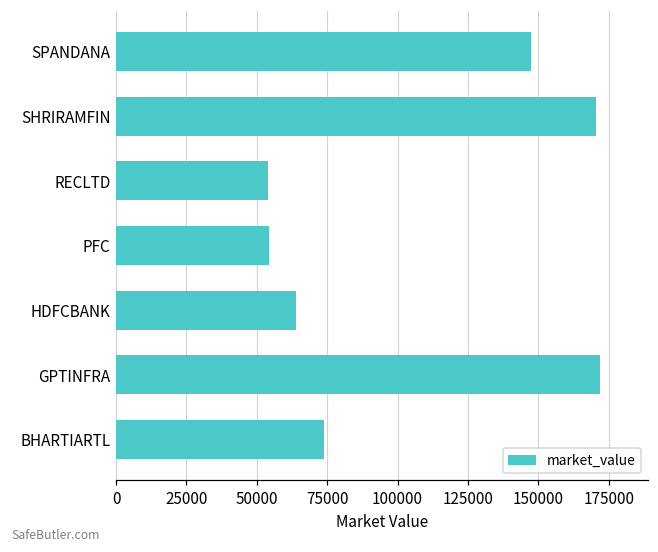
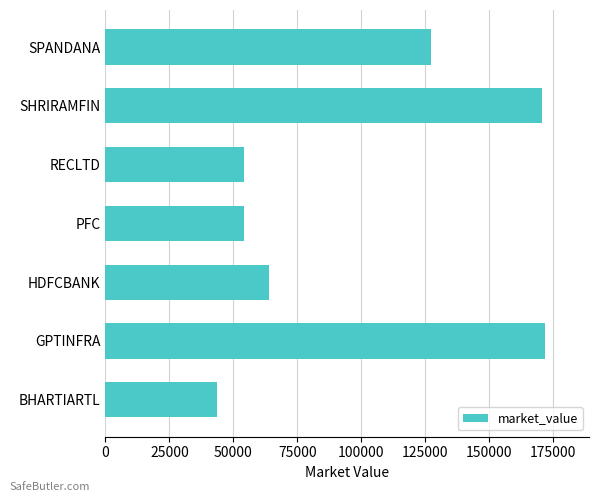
  {
-   "SPANDANA": 147000,
+   "SPANDANA": 127000,
    "SHRIRAMFIN": 171000,
    "RECLTD": 54000,
    "PFC": 54000,
    "HDFCBANK": 64000,
    "GPTINFRA": 172000,
-   "BHARTIARTL": 74000
+   "BHARTIARTL": 43000
  }
